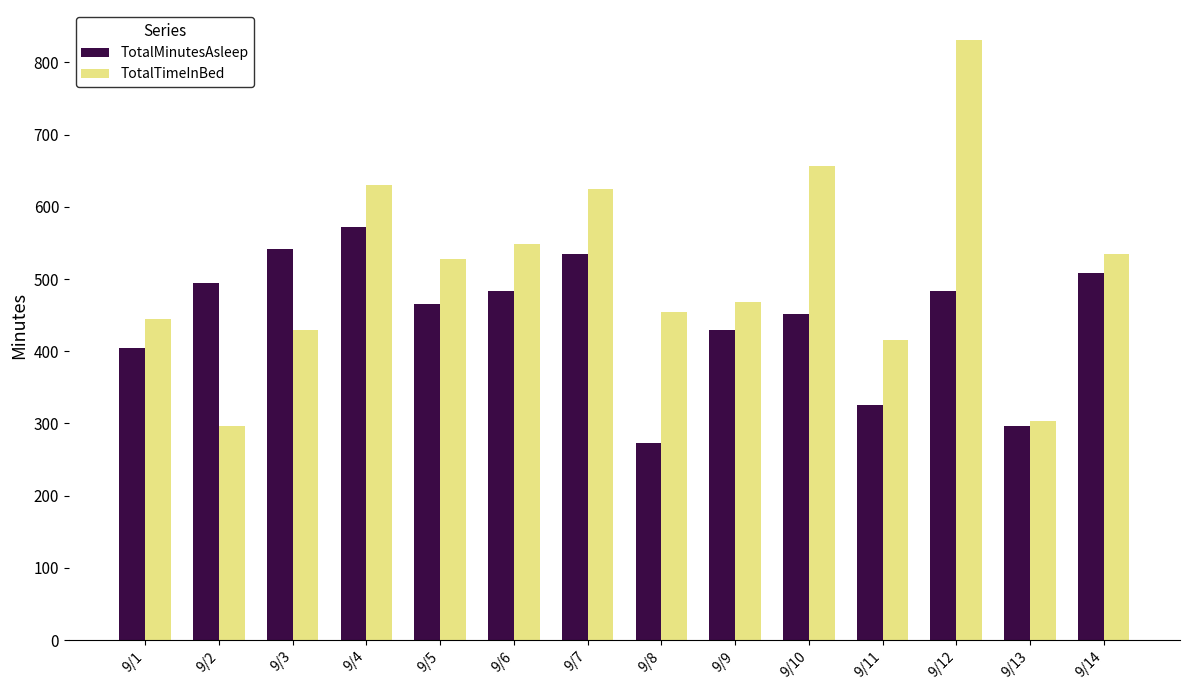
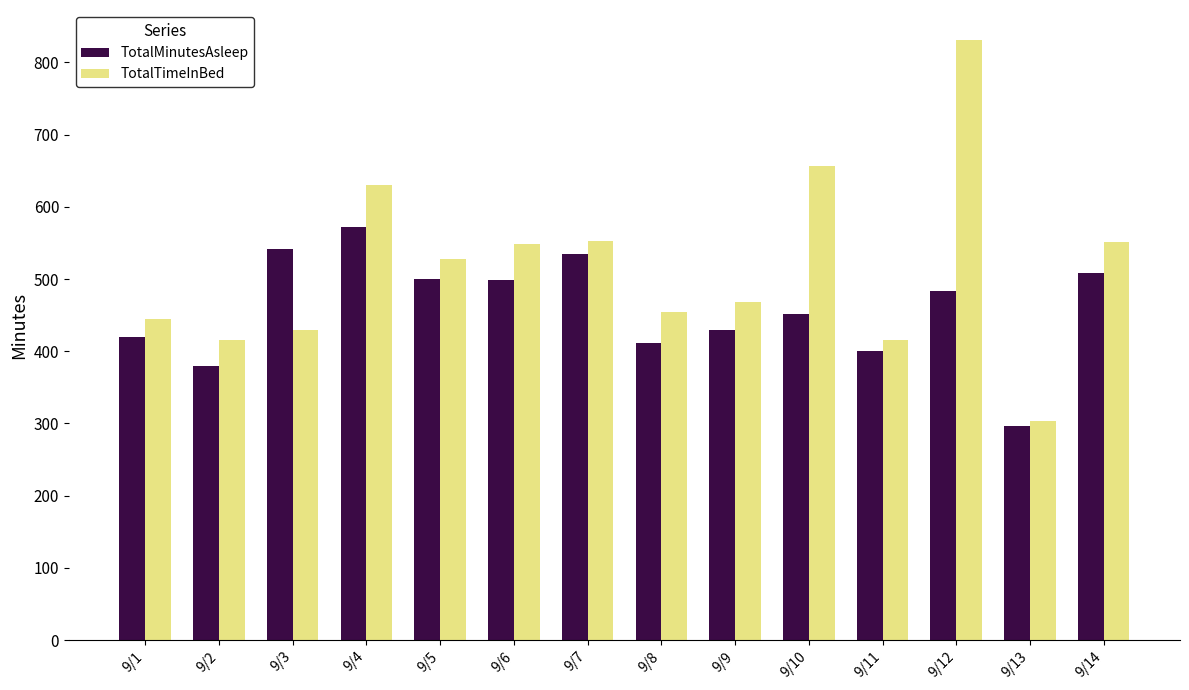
  {
    "TotalMinutesAsleep": {
-     "9/1": 410,
-     "9/2": 490,
+     "9/1": 420,
+     "9/2": 380,
      "9/3": 540,
      "9/4": 570,
-     "9/5": 470,
-     "9/6": 480,
+     "9/5": 500,
+     "9/6": 500,
      "9/7": 530,
-     "9/8": 270,
+     "9/8": 410,
      "9/9": 430,
      "9/10": 450,
-     "9/11": 330,
+     "9/11": 400,
      "9/12": 480,
      "9/13": 300,
      "9/14": 510
    },
    "TotalTimeInBed": {
      "9/1": 450,
-     "9/2": 300,
+     "9/2": 420,
      "9/3": 430,
      "9/4": 630,
      "9/5": 530,
      "9/6": 550,
-     "9/7": 620,
+     "9/7": 550,
      "9/8": 450,
      "9/9": 470,
      "9/10": 660,
      "9/11": 420,
      "9/12": 830,
      "9/13": 300,
-     "9/14": 530
+     "9/14": 550
    }
  }
